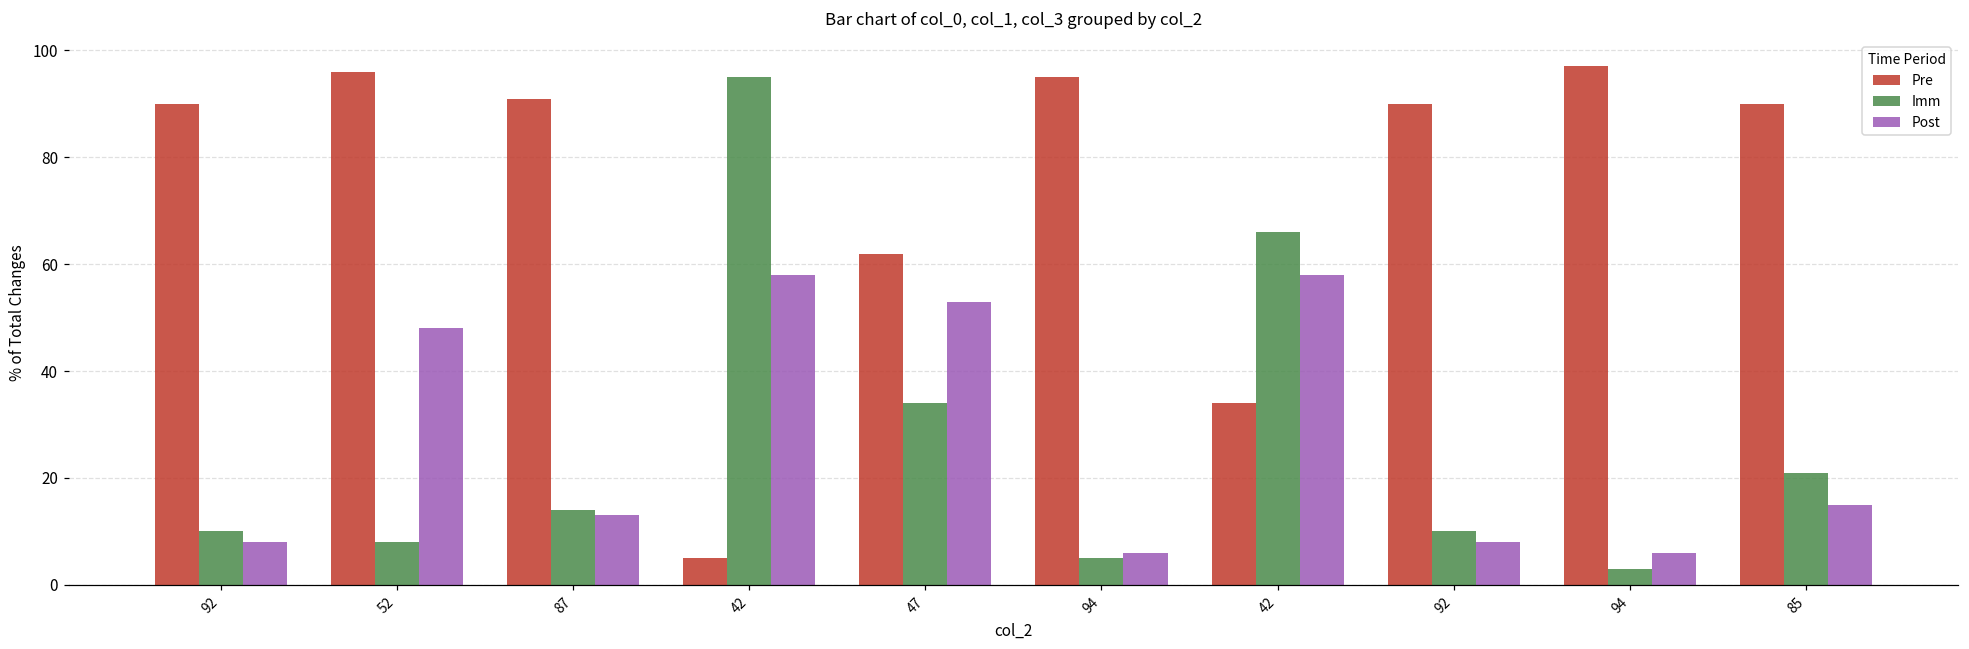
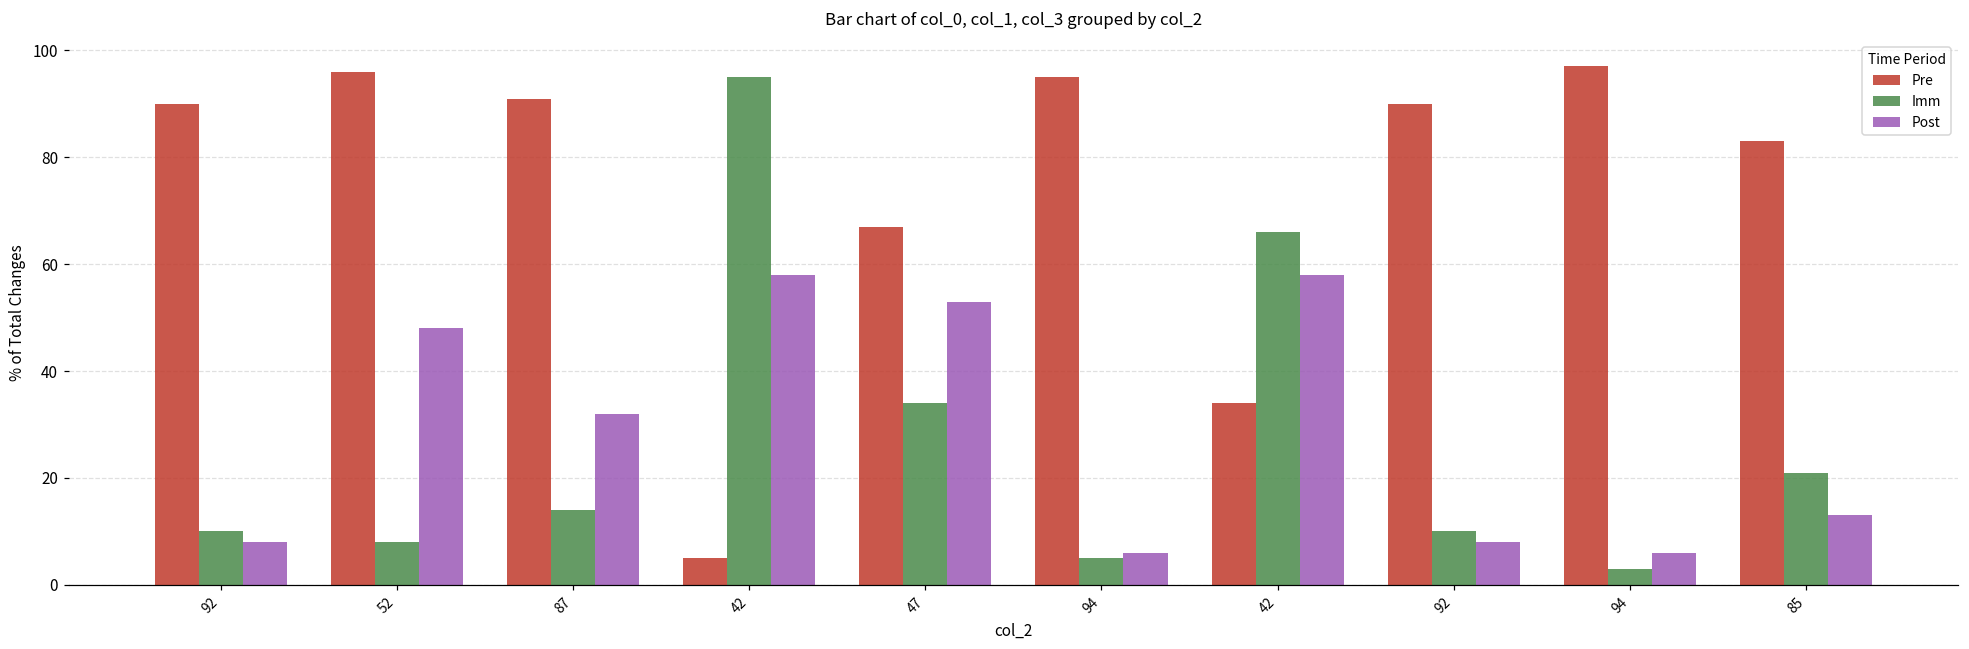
  {
    "Pre": {
      "52": 96,
      "87": 91,
-     "47": 62,
-     "85": 90
+     "47": 67,
+     "85": 83
    },
    "Imm": {
      "52": 8,
      "87": 14,
      "47": 34,
      "85": 21
    },
    "Post": {
      "52": 48,
-     "87": 13,
+     "87": 32,
      "47": 53,
-     "85": 15
+     "85": 13
    }
  }
